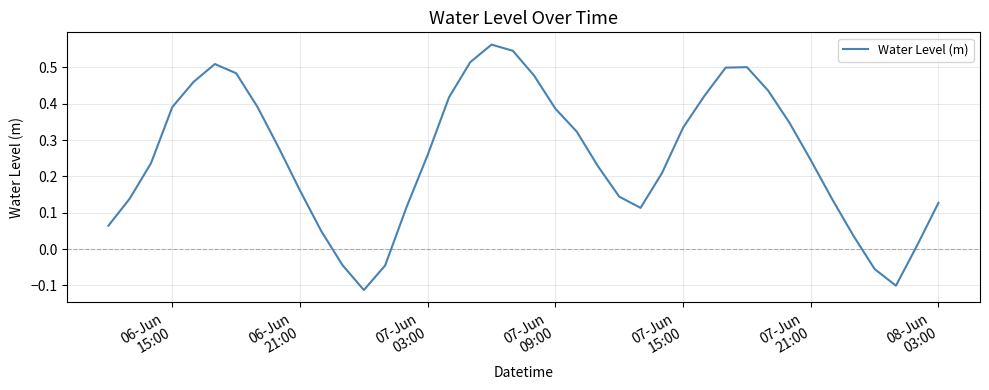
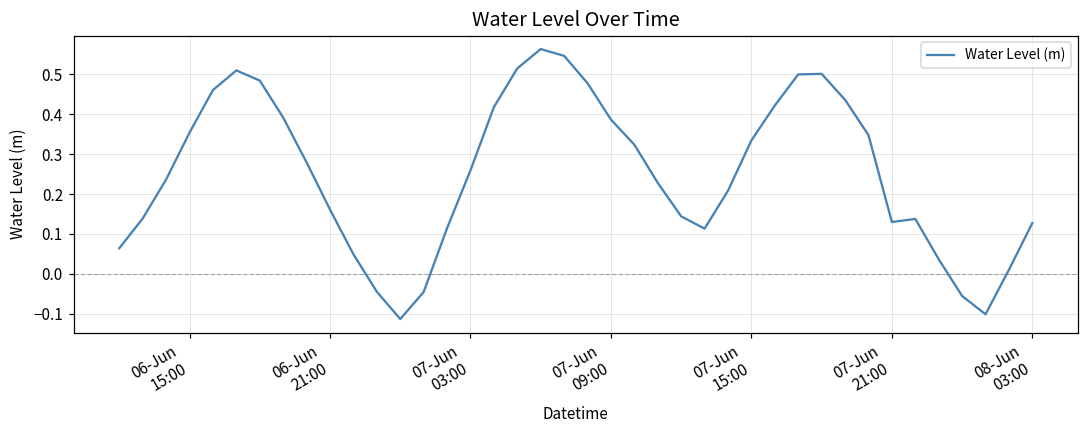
  {
-   "06-Jun 15:00": 0.39,
+   "06-Jun 15:00": 0.35,
    "06-Jun 21:00": 0.16,
    "07-Jun 03:00": 0.26,
    "07-Jun 09:00": 0.39,
    "07-Jun 15:00": 0.33,
-   "07-Jun 21:00": 0.24,
+   "07-Jun 21:00": 0.13,
    "08-Jun 03:00": 0.13
  }
